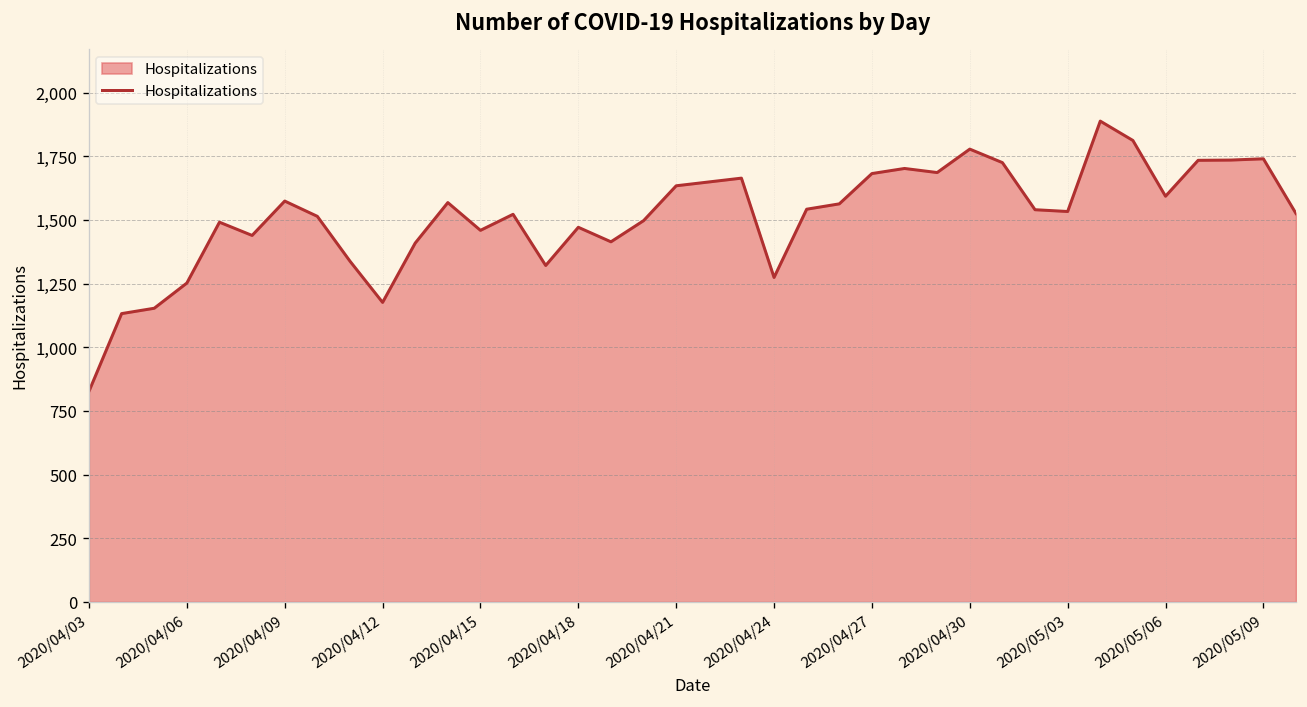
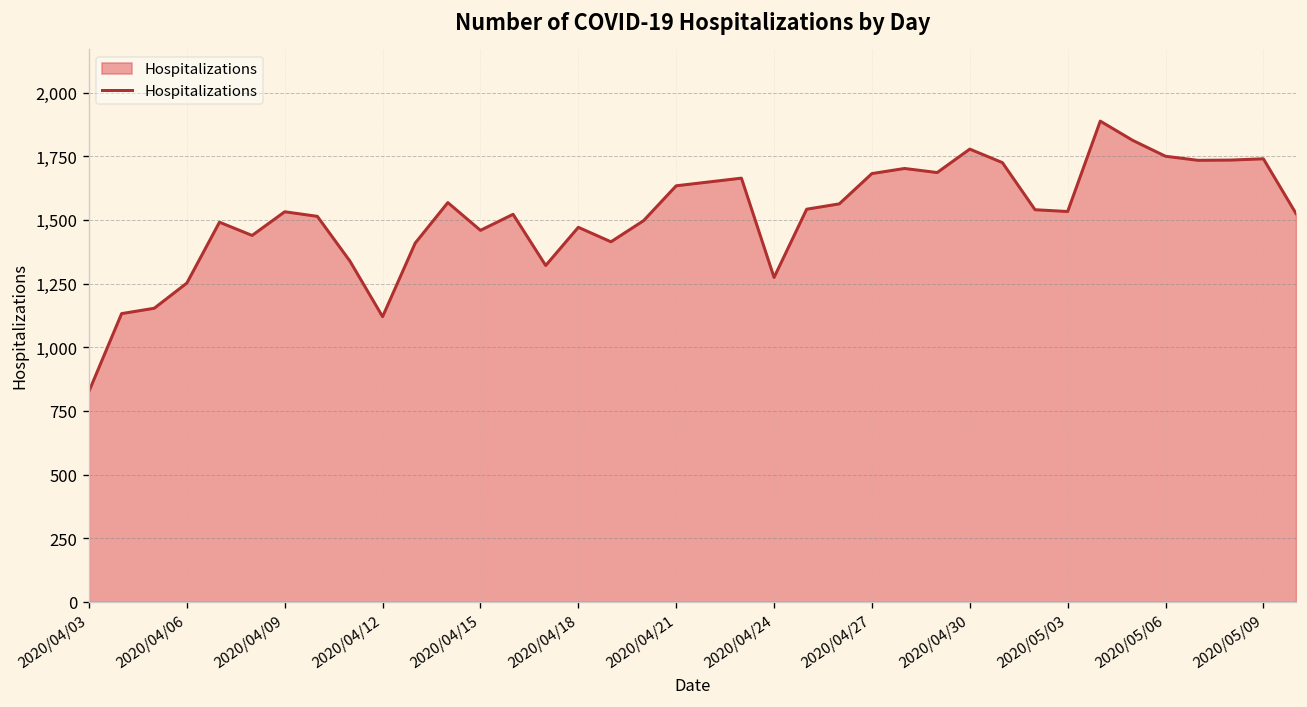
  {
    "2020/04/03": "830",
    "2020/04/06": "1,250",
-   "2020/04/09": "1,570",
-   "2020/04/12": "1,180",
+   "2020/04/09": "1,530",
+   "2020/04/12": "1,120",
    "2020/04/15": "1,460",
    "2020/04/18": "1,470",
    "2020/04/21": "1,630",
    "2020/04/24": "1,270",
    "2020/04/27": "1,680",
    "2020/04/30": "1,780",
    "2020/05/03": "1,530",
-   "2020/05/06": "1,590",
+   "2020/05/06": "1,750",
    "2020/05/09": "1,740"
  }
